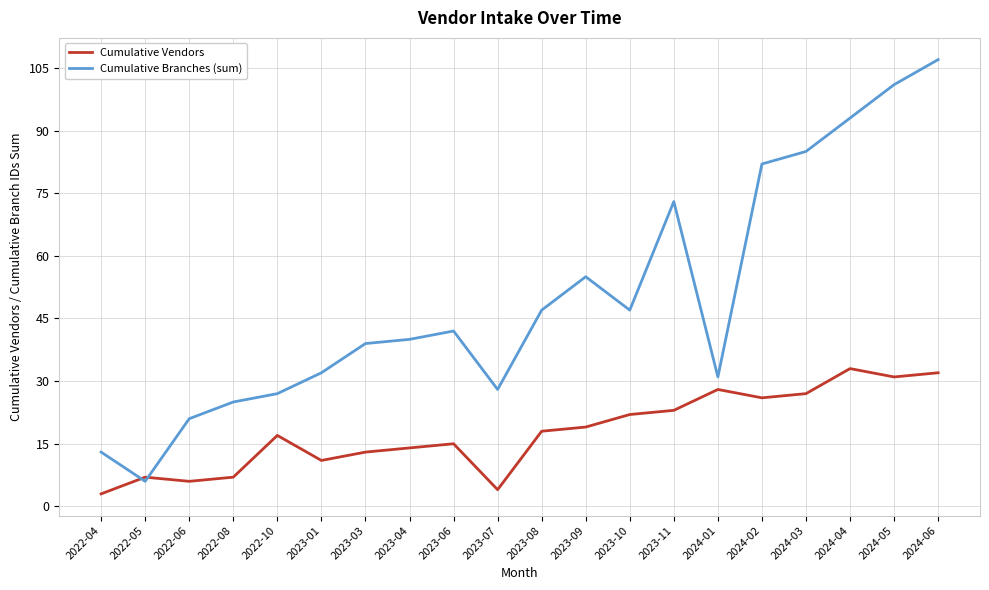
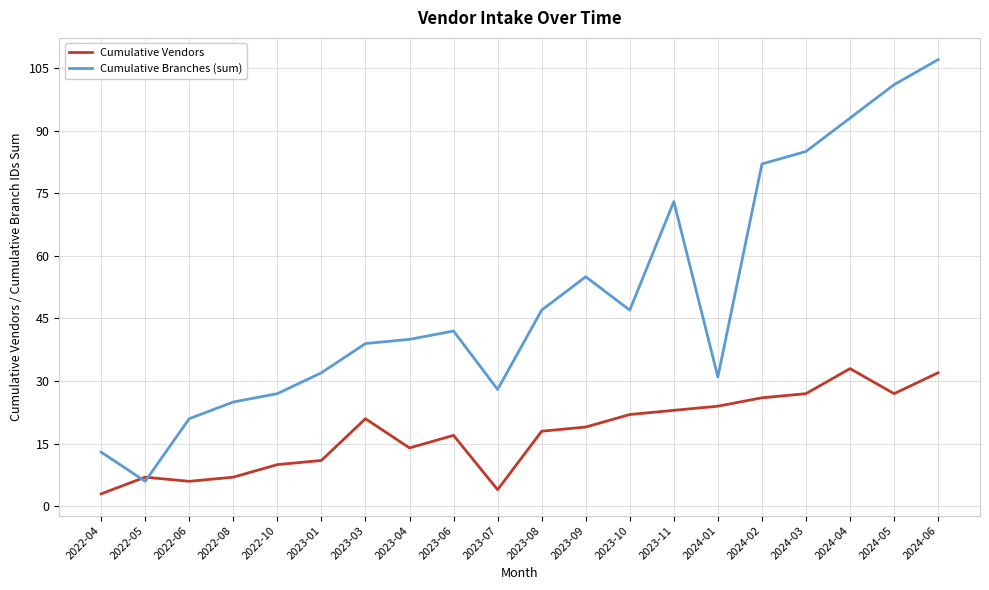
  {
    "Cumulative Vendors": {
      "2022-04": 3,
      "2022-05": 7,
      "2022-06": 6,
      "2022-08": 7,
-     "2022-10": 17,
+     "2022-10": 10,
      "2023-01": 11,
-     "2023-03": 13,
+     "2023-03": 21,
      "2023-04": 14,
-     "2023-06": 15,
+     "2023-06": 17,
      "2023-07": 4,
      "2023-08": 18,
      "2023-09": 19,
      "2023-10": 22,
      "2023-11": 23,
-     "2024-01": 28,
+     "2024-01": 24,
      "2024-02": 26,
      "2024-03": 27,
      "2024-04": 33,
-     "2024-05": 31,
+     "2024-05": 27,
      "2024-06": 32
    },
    "Cumulative Branches (sum)": {
      "2022-04": 13,
      "2022-05": 6,
      "2022-06": 21,
      "2022-08": 25,
      "2022-10": 27,
      "2023-01": 32,
      "2023-03": 39,
      "2023-04": 40,
      "2023-06": 42,
      "2023-07": 28,
      "2023-08": 47,
      "2023-09": 55,
      "2023-10": 47,
      "2023-11": 73,
      "2024-01": 31,
      "2024-02": 82,
      "2024-03": 85,
      "2024-04": 93,
      "2024-05": 101,
      "2024-06": 107
    }
  }
